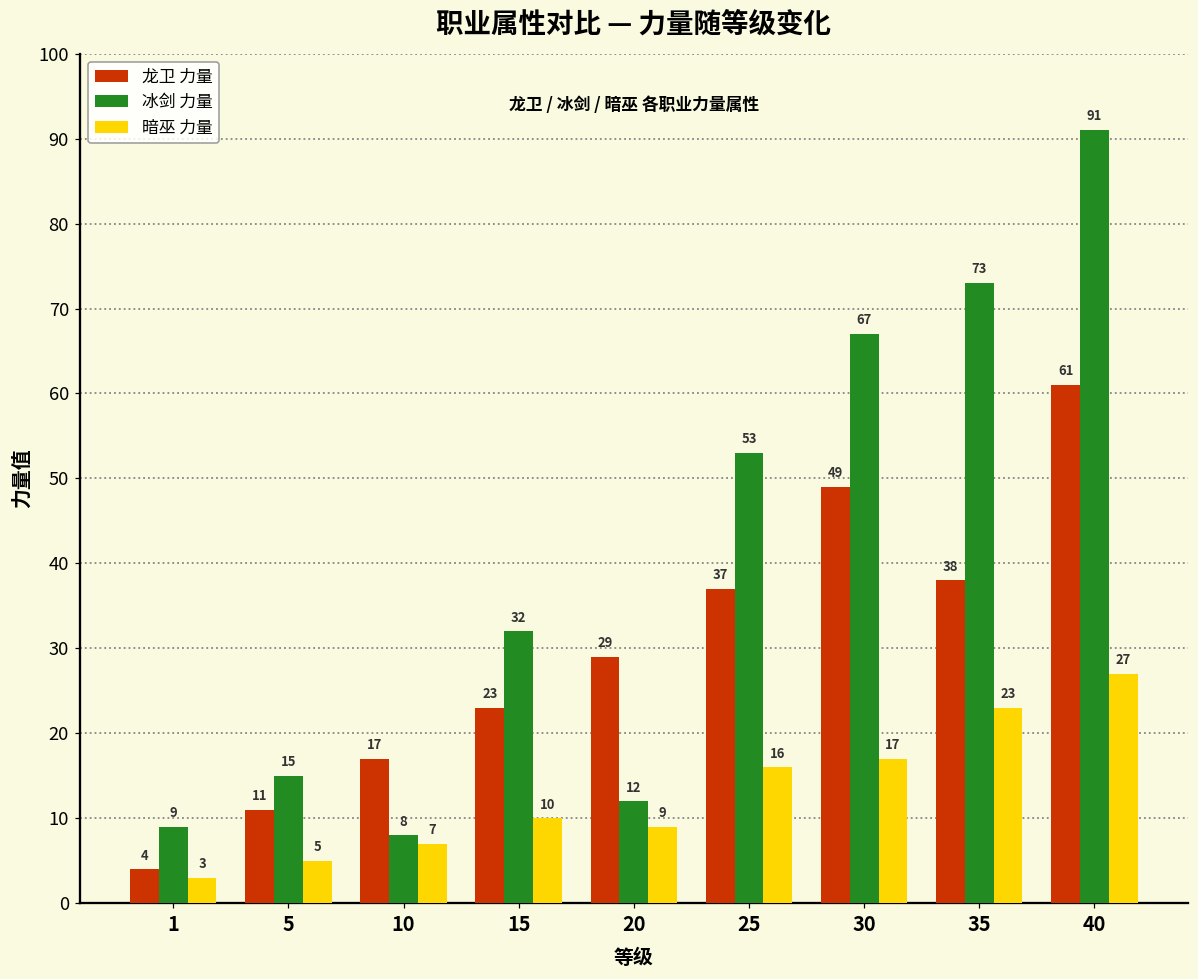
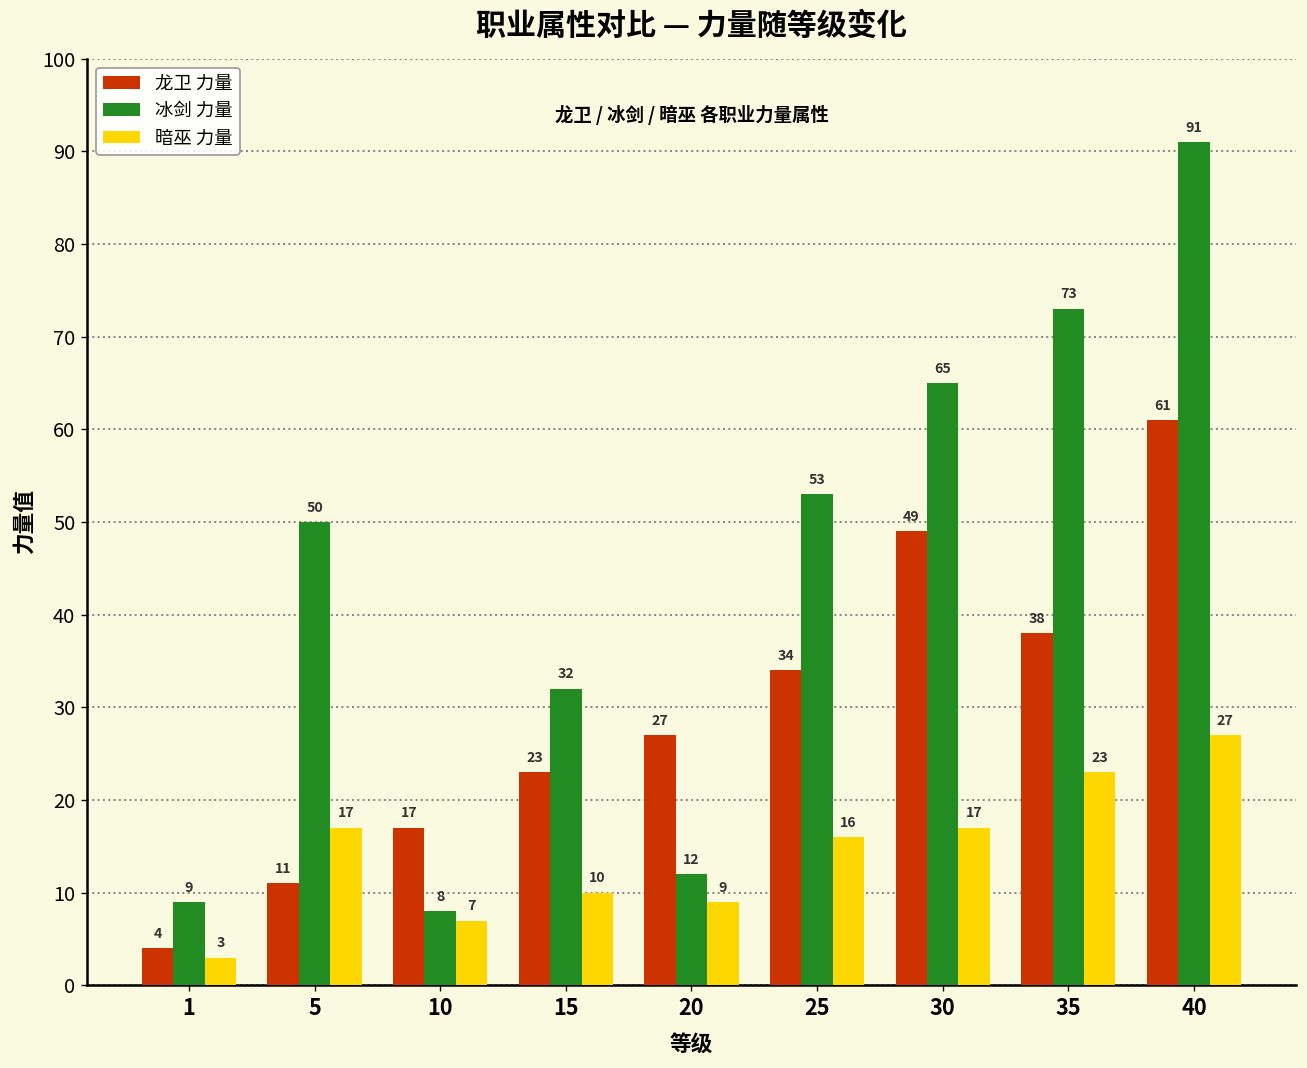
  {
    "龙卫 力量": {
      "1": 4,
      "5": 11,
      "10": 17,
      "15": 23,
-     "20": 29,
-     "25": 37,
+     "20": 27,
+     "25": 34,
      "30": 49,
      "35": 38,
      "40": 61
    },
    "冰剑 力量": {
      "1": 9,
-     "5": 15,
+     "5": 50,
      "10": 8,
      "15": 32,
      "20": 12,
      "25": 53,
-     "30": 67,
+     "30": 65,
      "35": 73,
      "40": 91
    },
    "暗巫 力量": {
      "1": 3,
-     "5": 5,
+     "5": 17,
      "10": 7,
      "15": 10,
      "20": 9,
      "25": 16,
      "30": 17,
      "35": 23,
      "40": 27
    }
  }
